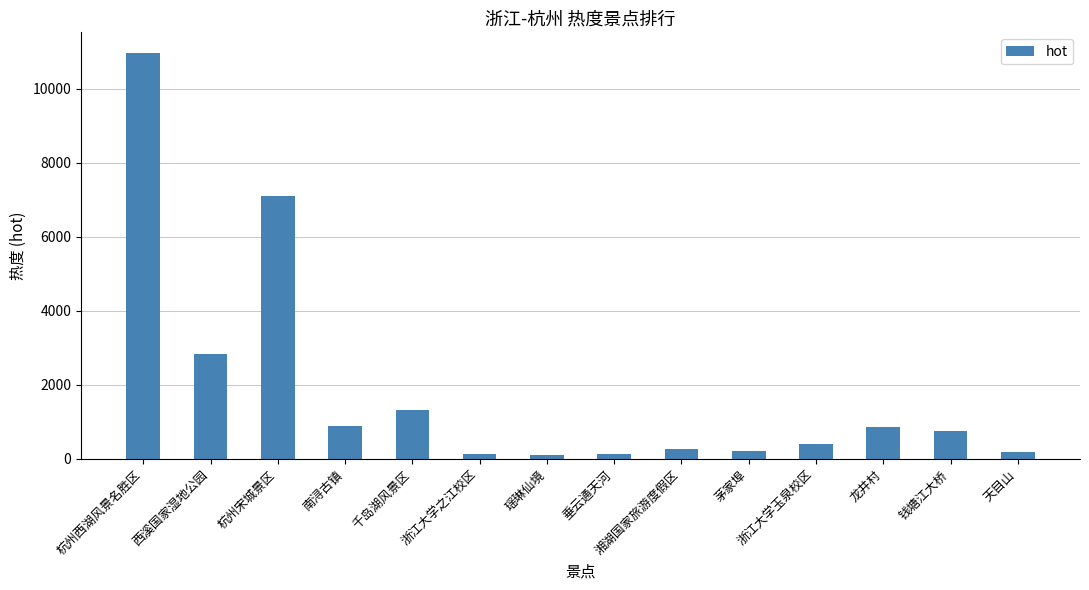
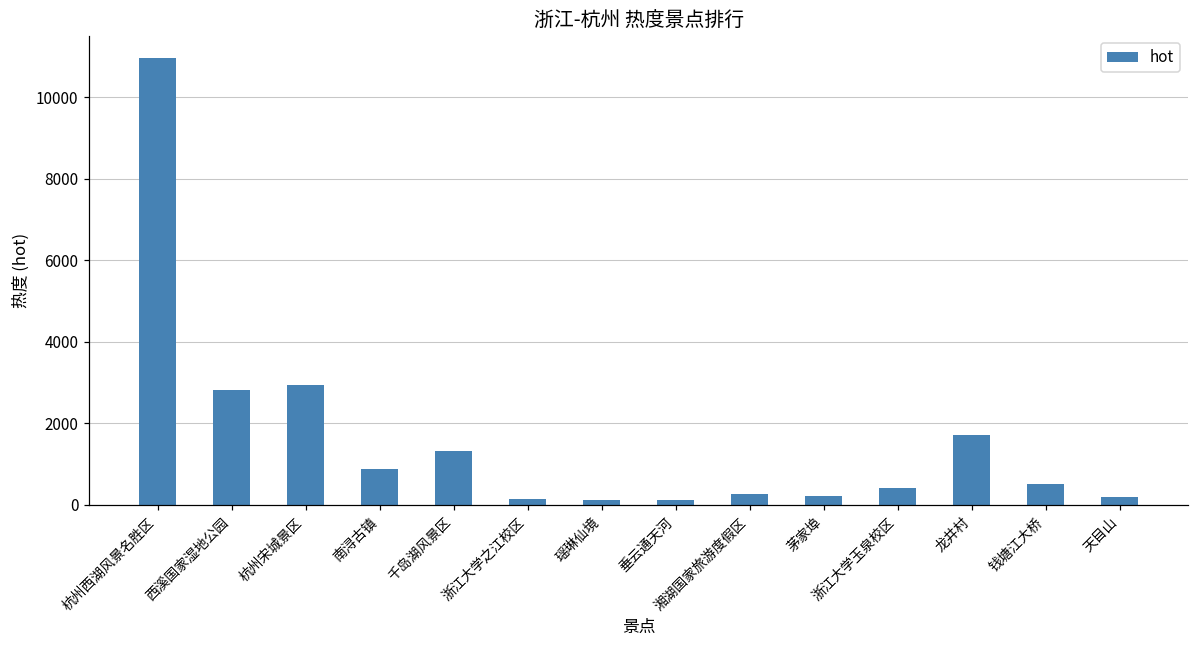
  {
    "杭州西湖风景名胜区": 11000,
    "西溪国家湿地公园": 2800,
-   "杭州宋城景区": 7100,
+   "杭州宋城景区": 3000,
    "南浔古镇": 900,
    "千岛湖风景区": 1300,
    "浙江大学之江校区": 100,
    "瑶琳仙境": 100,
    "垂云通天河": 100,
    "湘湖国家旅游度假区": 300,
    "茅家埠": 200,
    "浙江大学玉泉校区": 400,
-   "龙井村": 900,
-   "钱塘江大桥": 800,
+   "龙井村": 1700,
+   "钱塘江大桥": 500,
    "天目山": 200
  }
